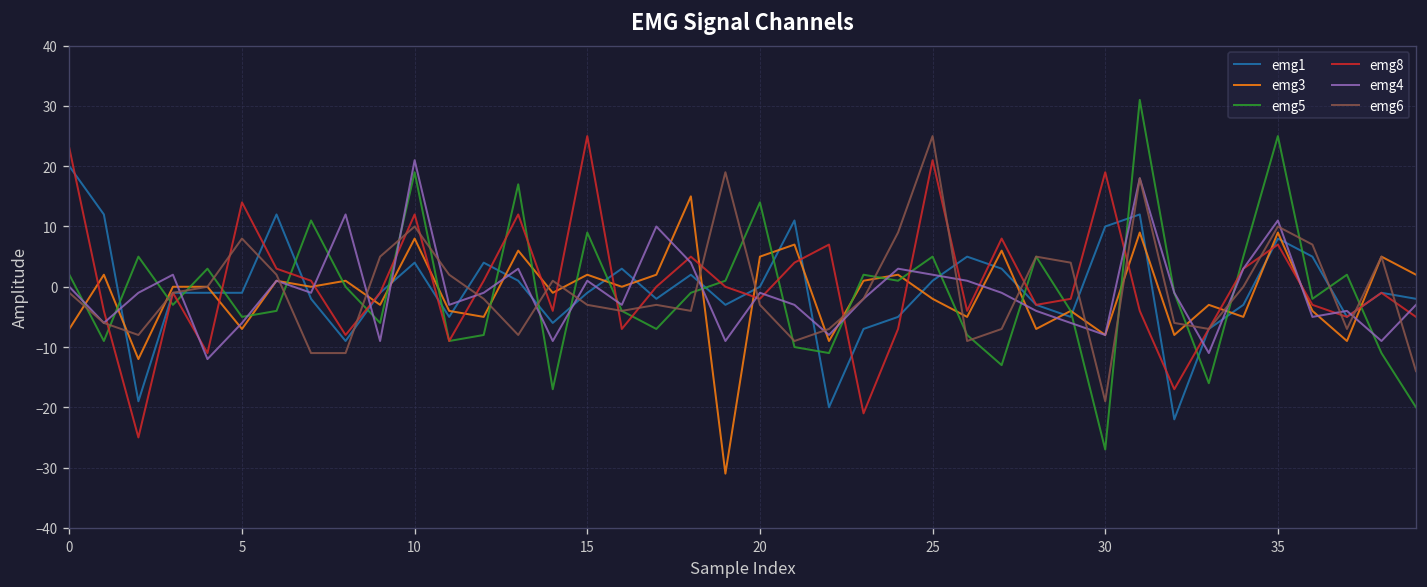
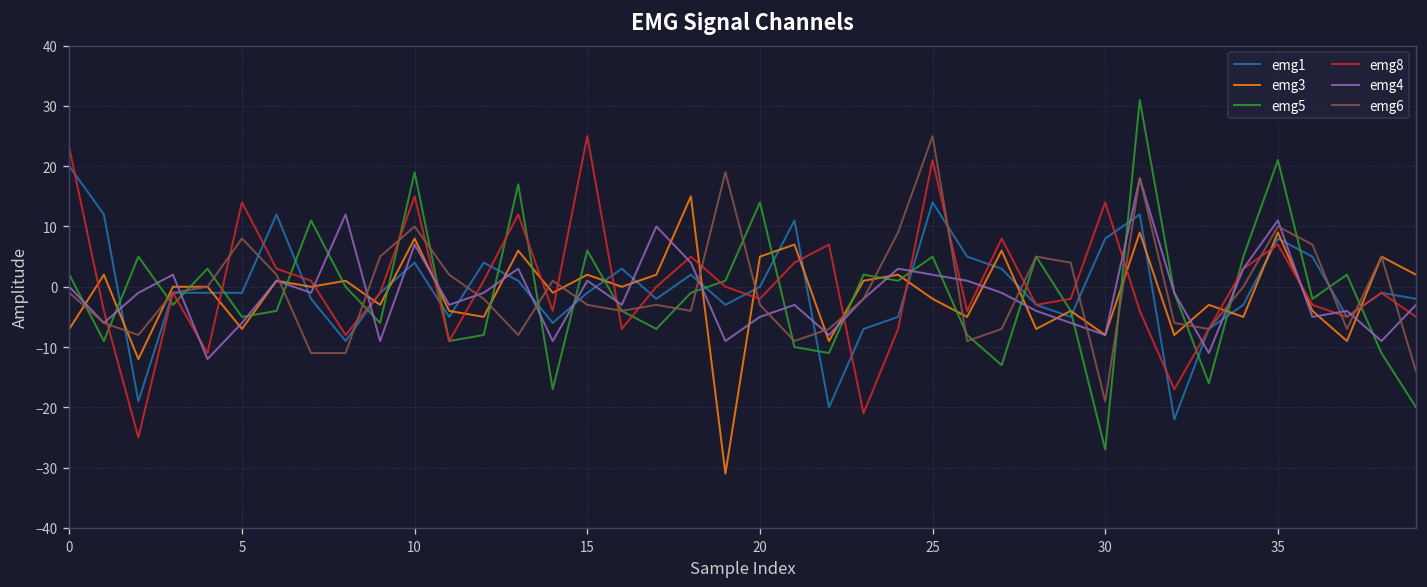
  {
    "emg1": {
      "0": 20,
      "5": -1,
      "10": 4,
      "15": -1,
      "20": 0,
-     "25": 1,
-     "30": 10,
+     "25": 14,
+     "30": 8,
      "35": 8
    },
    "emg3": {
      "0": -7,
      "5": -7,
      "10": 8,
      "15": 2,
      "20": 5,
      "25": -2,
      "35": 9
    },
    "emg5": {
      "0": 2,
      "5": -5,
      "10": 19,
-     "15": 9,
+     "15": 6,
      "20": 14,
      "25": 5,
      "30": -27,
-     "35": 25
+     "35": 21
    },
    "emg8": {
      "0": 23,
      "5": 14,
-     "10": 12,
+     "10": 15,
      "15": 25,
      "20": -2,
      "25": 21,
-     "30": 19,
+     "30": 14,
      "35": 7
    },
    "emg4": {
      "0": 0,
      "5": -6,
-     "10": 21,
+     "10": 7,
      "15": 1,
-     "20": -1,
+     "20": -5,
      "25": 2,
      "35": 11
    },
    "emg6": {
      "0": -1,
      "5": 8,
      "10": 10,
      "15": -3,
      "20": -3,
      "25": 25,
      "30": -19,
      "35": 10
    }
  }
